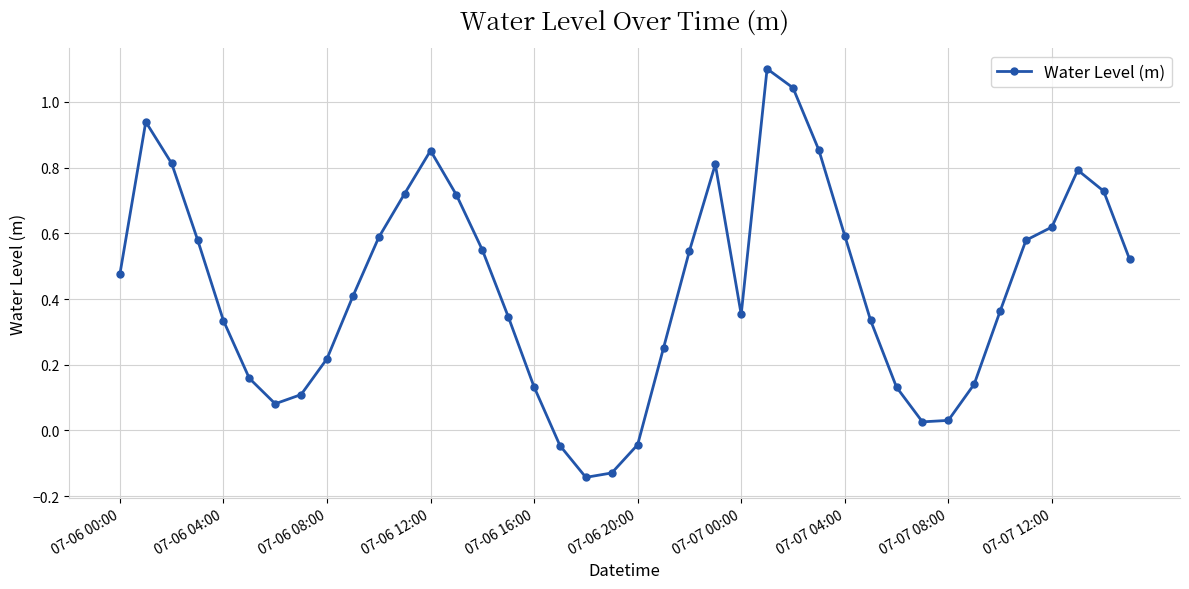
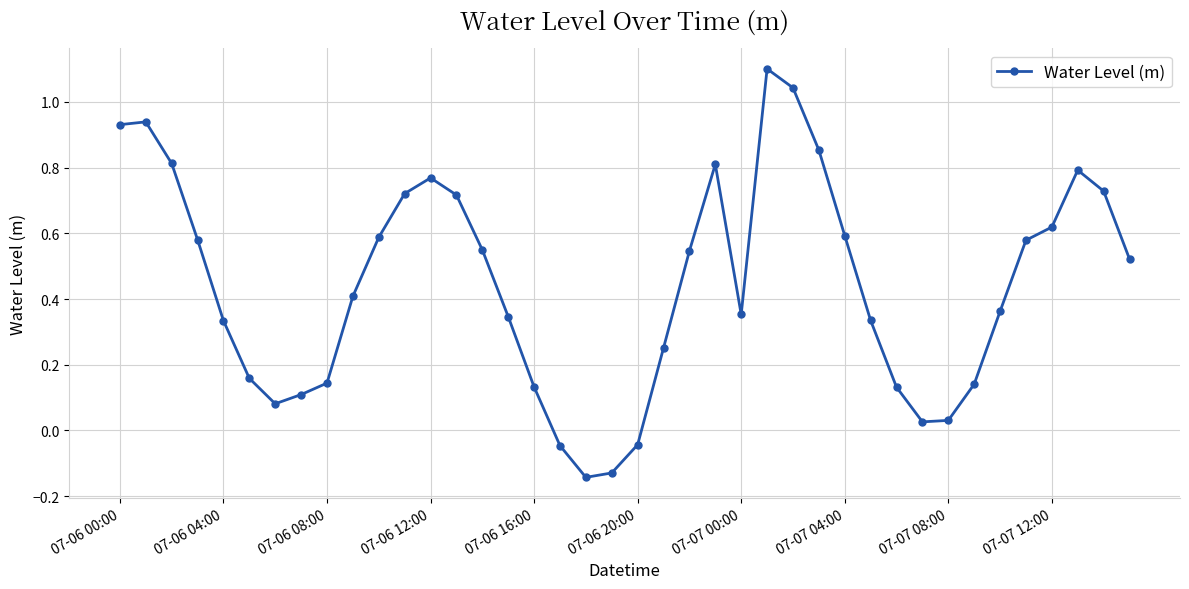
  {
-   "07-06 00:00": 0.48,
+   "07-06 00:00": 0.93,
    "07-06 04:00": 0.33,
-   "07-06 08:00": 0.22,
-   "07-06 12:00": 0.85,
+   "07-06 08:00": 0.14,
+   "07-06 12:00": 0.77,
    "07-06 16:00": 0.13,
    "07-06 20:00": -0.04,
    "07-07 00:00": 0.35,
    "07-07 04:00": 0.59,
    "07-07 08:00": 0.03,
    "07-07 12:00": 0.62
  }
